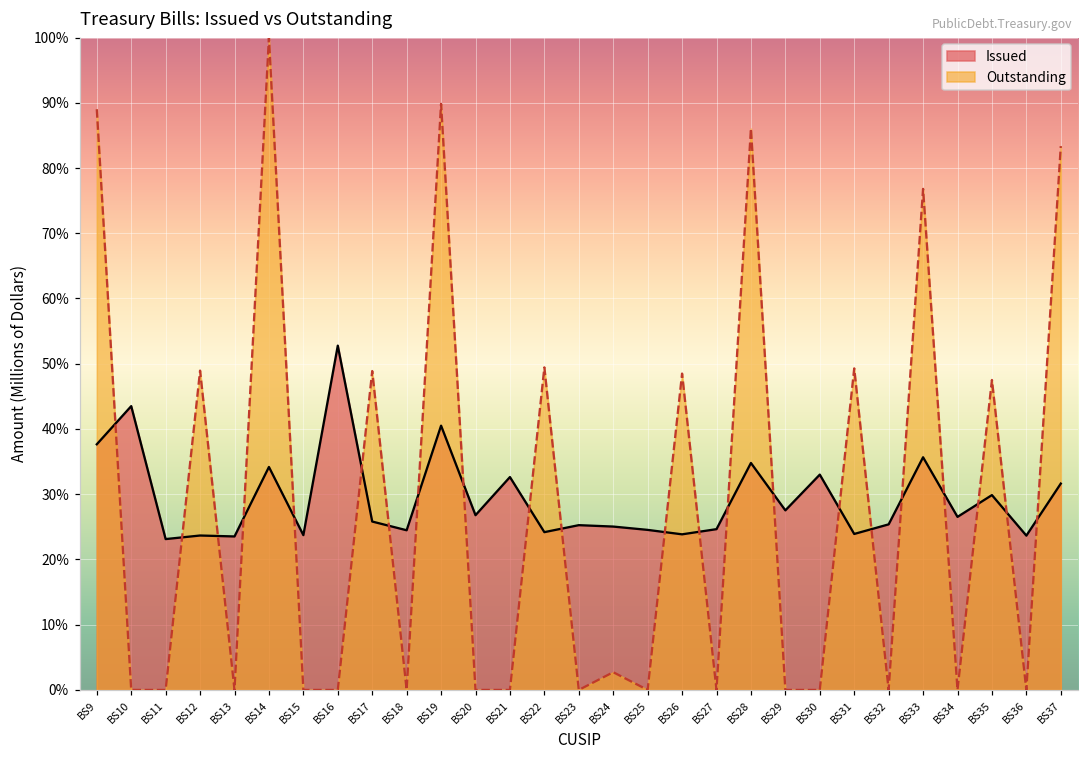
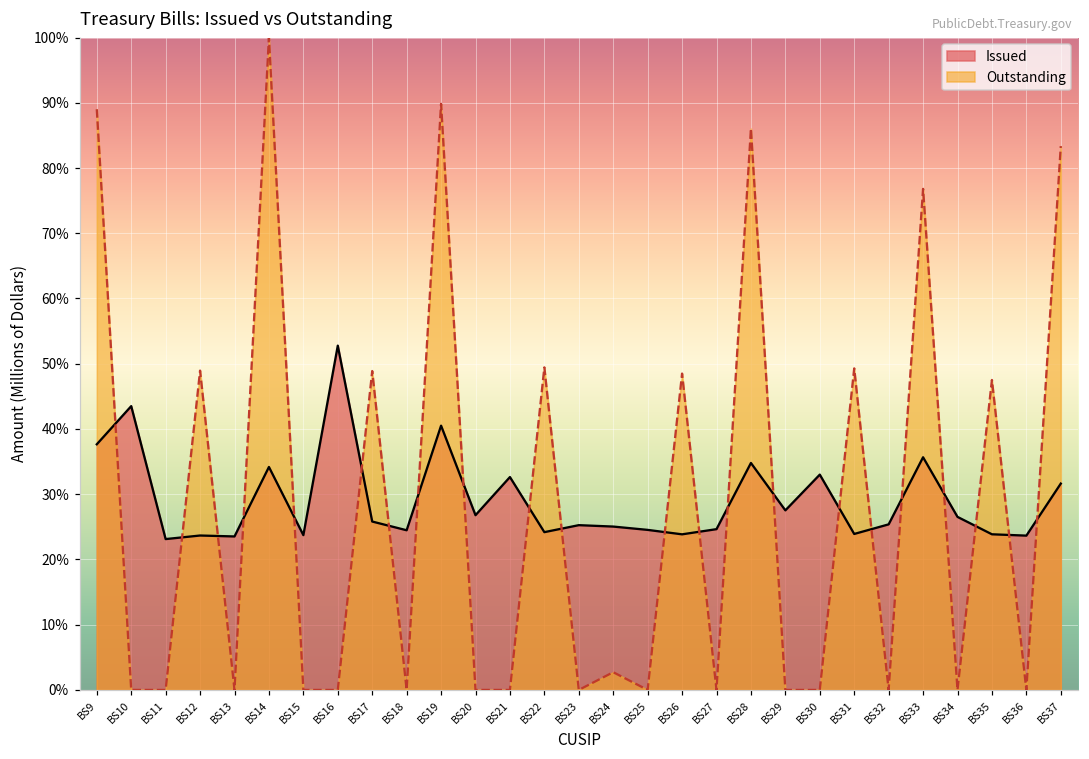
  {
    "Issued": {
      "BS9": "38%",
      "BS10": "43%",
      "BS11": "23%",
      "BS12": "24%",
      "BS13": "24%",
      "BS14": "34%",
      "BS15": "24%",
      "BS16": "53%",
      "BS17": "26%",
      "BS18": "24%",
      "BS19": "41%",
      "BS20": "27%",
      "BS21": "33%",
      "BS22": "24%",
      "BS23": "25%",
      "BS24": "25%",
      "BS25": "25%",
      "BS26": "24%",
      "BS27": "25%",
      "BS28": "35%",
      "BS29": "28%",
      "BS30": "33%",
      "BS31": "24%",
      "BS32": "25%",
      "BS33": "36%",
      "BS34": "27%",
-     "BS35": "30%",
+     "BS35": "24%",
      "BS36": "24%",
      "BS37": "32%"
    },
    "Outstanding": {
      "BS9": "89%",
      "BS10": "0%",
      "BS11": "0%",
      "BS12": "49%",
      "BS13": "0%",
      "BS14": "100%",
      "BS15": "0%",
      "BS16": "0%",
      "BS17": "49%",
      "BS18": "0%",
      "BS19": "90%",
      "BS20": "0%",
      "BS21": "0%",
      "BS22": "49%",
      "BS23": "0%",
      "BS24": "3%",
      "BS25": "0%",
      "BS26": "48%",
      "BS27": "0%",
      "BS28": "86%",
      "BS29": "0%",
      "BS30": "0%",
      "BS31": "49%",
      "BS32": "0%",
      "BS33": "77%",
      "BS34": "0%",
      "BS35": "48%",
      "BS36": "0%",
      "BS37": "83%"
    }
  }
